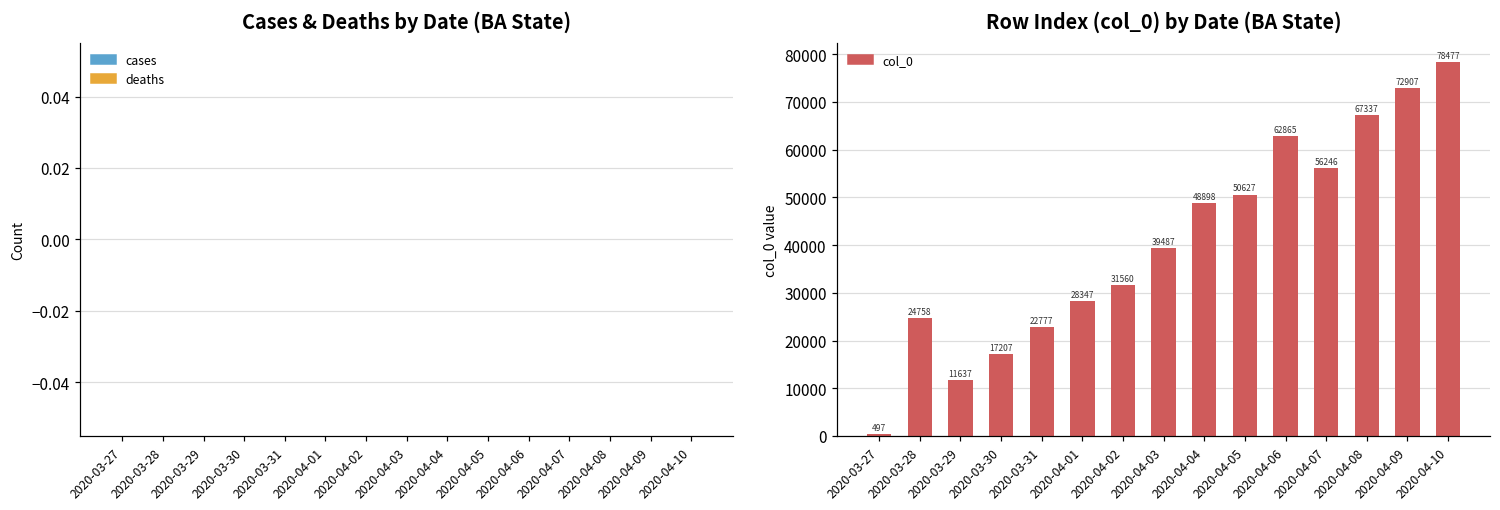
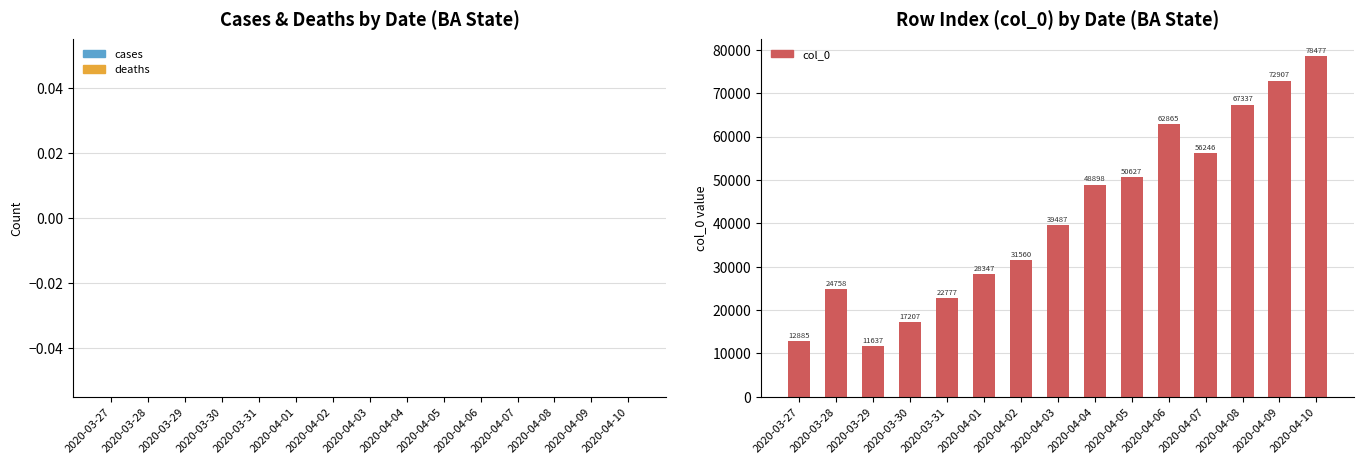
  {
    "Cases & Deaths by Date (BA State)": {
      "2020-03-27": 0.000,
      "2020-03-28": 0.000,
      "2020-03-29": 0.000,
      "2020-03-30": 0.000,
      "2020-03-31": 0.000,
      "2020-04-01": 0.000,
      "2020-04-02": 0.000,
      "2020-04-03": 0.000,
      "2020-04-04": 0.000,
      "2020-04-05": 0.000,
      "2020-04-06": 0.000,
      "2020-04-07": 0.000,
      "2020-04-08": 0.000,
      "2020-04-09": 0.000,
      "2020-04-10": 0.000
    },
    "Row Index (col_0) by Date (BA State)": {
-     "2020-03-27": 497,
+     "2020-03-27": 12885,
      "2020-03-28": 24758,
      "2020-03-29": 11637,
      "2020-03-30": 17207,
      "2020-03-31": 22777,
      "2020-04-01": 28347,
      "2020-04-02": 31560,
      "2020-04-03": 39487,
      "2020-04-04": 48898,
      "2020-04-05": 50627,
      "2020-04-06": 62865,
      "2020-04-07": 56246,
      "2020-04-08": 67337,
      "2020-04-09": 72907,
      "2020-04-10": 78477
    }
  }
